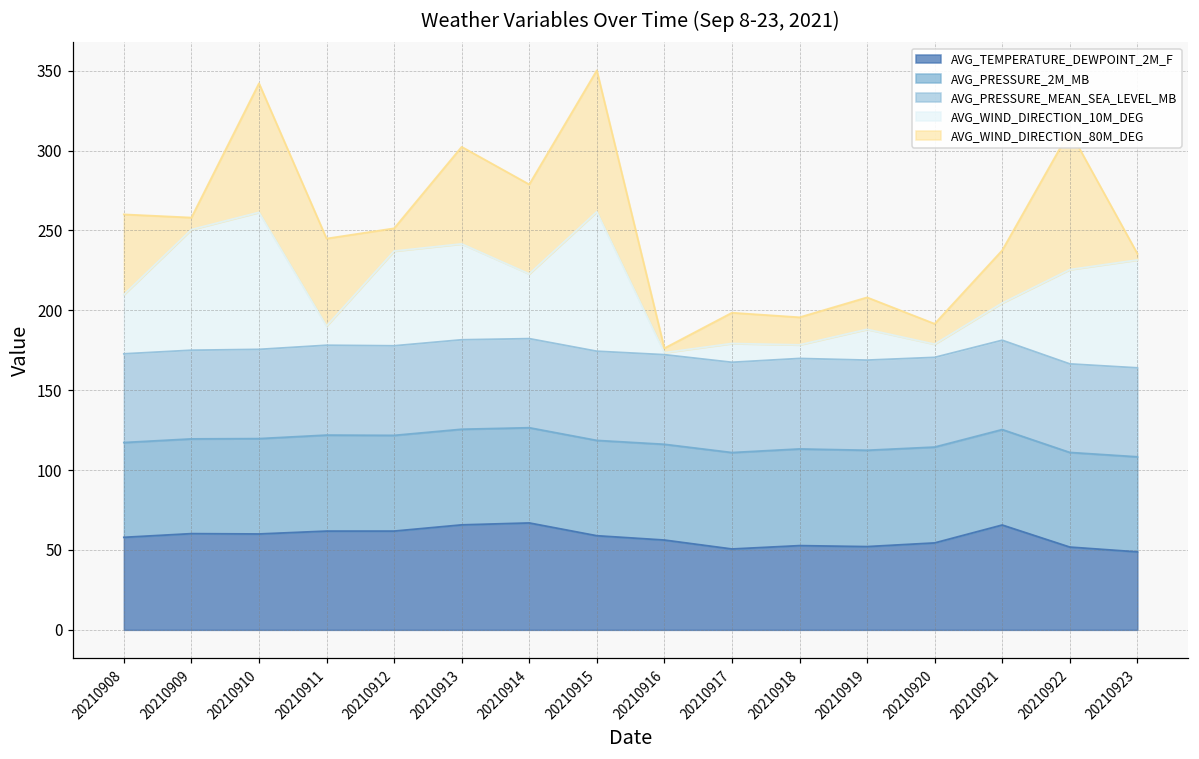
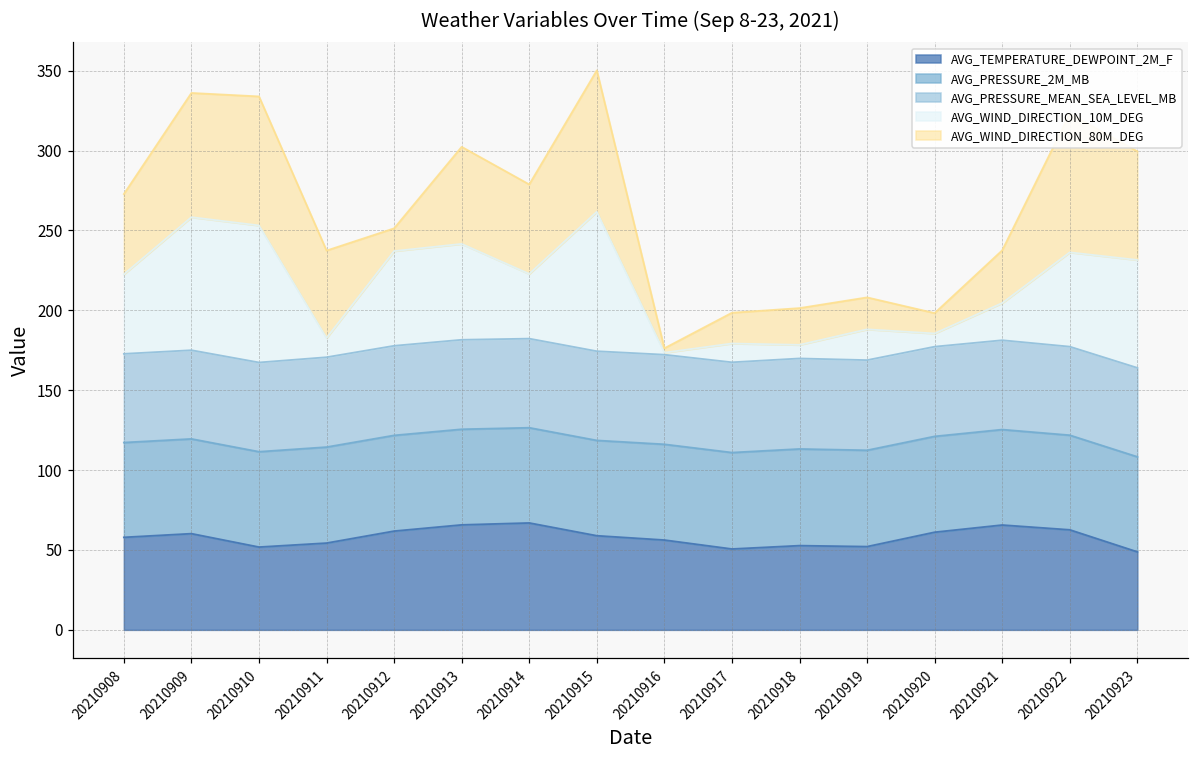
  {
    "AVG_TEMPERATURE_DEWPOINT_2M_F": {
      "20210908": 58,
      "20210909": 60,
-     "20210910": 60,
-     "20210911": 62,
+     "20210910": 52,
+     "20210911": 54,
      "20210912": 62,
      "20210913": 66,
      "20210914": 67,
      "20210915": 59,
      "20210916": 56,
      "20210917": 51,
      "20210918": 53,
      "20210919": 52,
-     "20210920": 54,
+     "20210920": 61,
      "20210921": 66,
-     "20210922": 52,
+     "20210922": 63,
      "20210923": 49
    },
    "AVG_WIND_DIRECTION_10M_DEG": {
-     "20210908": 37,
-     "20210909": 76,
+     "20210908": 50,
+     "20210909": 83,
      "20210910": 86,
      "20210911": 12,
      "20210912": 59,
      "20210913": 60,
      "20210914": 41,
      "20210915": 87,
      "20210917": 12,
      "20210918": 9,
      "20210919": 19,
      "20210920": 8,
      "20210921": 23,
      "20210922": 59,
      "20210923": 68
    },
    "AVG_WIND_DIRECTION_80M_DEG": {
      "20210908": 50,
-     "20210909": 8,
+     "20210909": 78,
      "20210910": 81,
      "20210911": 55,
      "20210912": 14,
      "20210913": 61,
      "20210914": 56,
      "20210915": 89,
      "20210916": 3,
      "20210917": 19,
-     "20210918": 17,
+     "20210918": 23,
      "20210919": 20,
      "20210920": 13,
      "20210921": 33,
-     "20210923": 4
+     "20210923": 68
    }
  }
